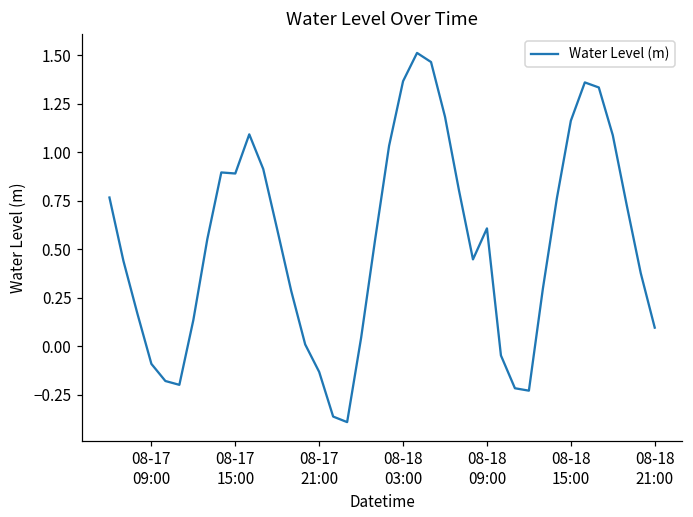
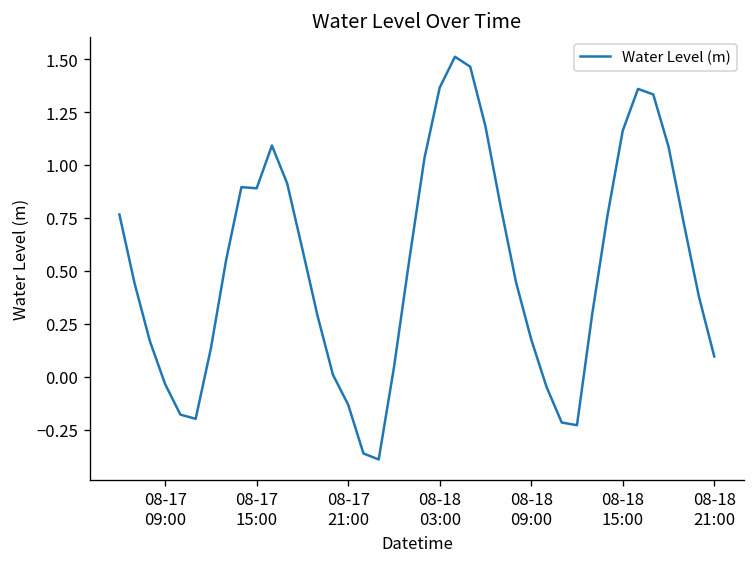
  {
-   "08-17 09:00": -0.09,
+   "08-17 09:00": -0.04,
    "08-17 15:00": 0.89,
    "08-17 21:00": -0.13,
    "08-18 03:00": 1.37,
-   "08-18 09:00": 0.61,
+   "08-18 09:00": 0.18,
    "08-18 15:00": 1.16,
    "08-18 21:00": 0.10
  }
